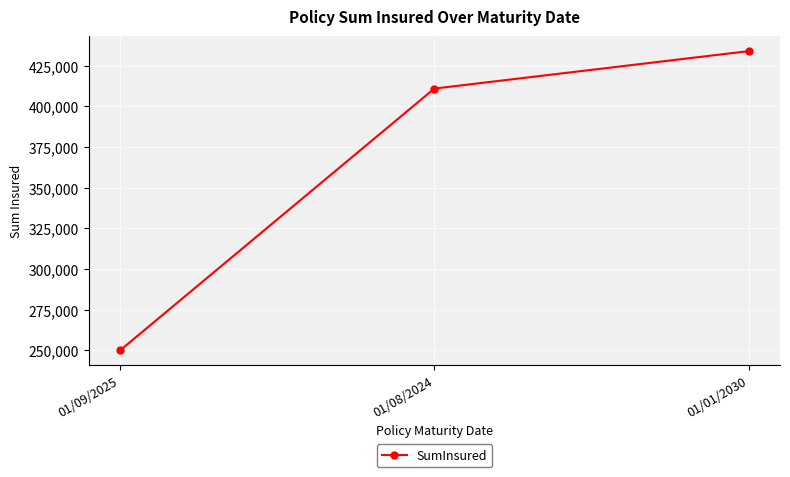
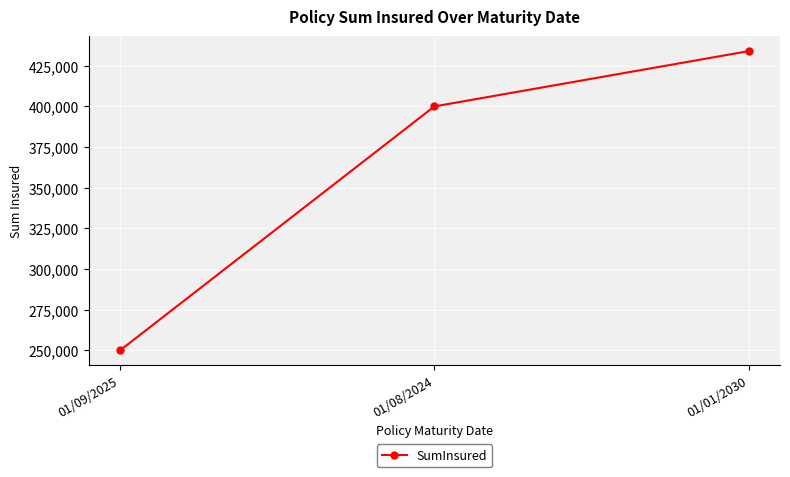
  {
    "01/09/2025": "250,000",
-   "01/08/2024": "411,000",
+   "01/08/2024": "400,000",
    "01/01/2030": "434,000"
  }
